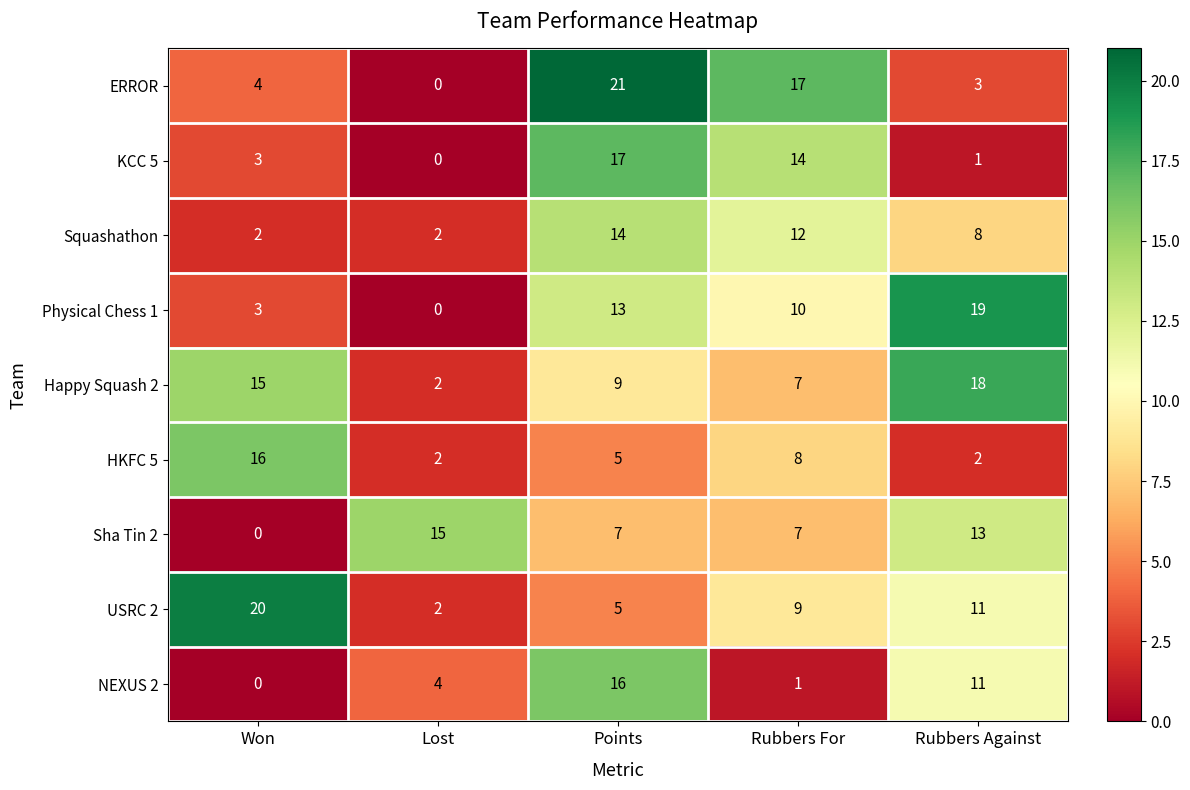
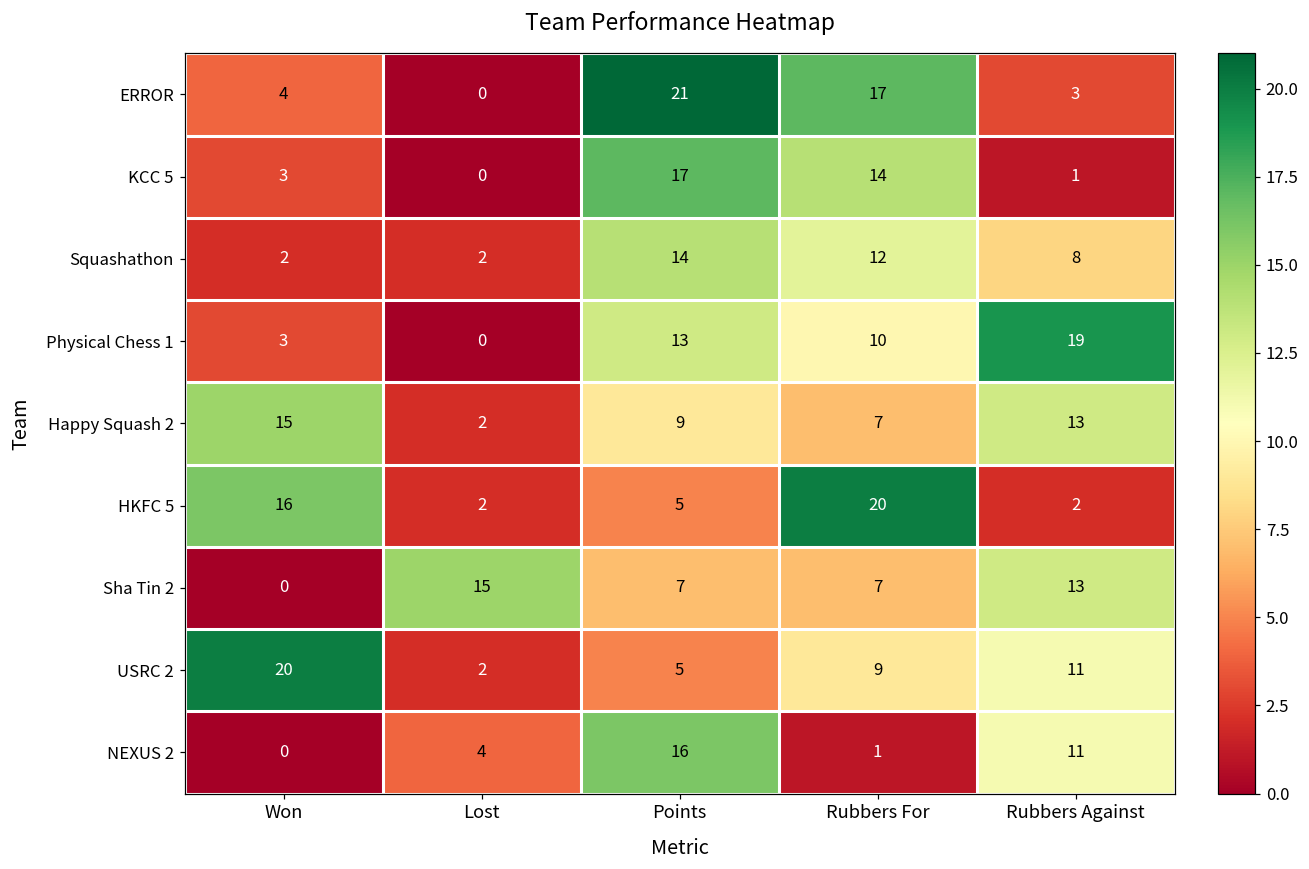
  {
    "ERROR": {
      "Won": 4,
      "Lost": 0,
      "Points": 21,
      "Rubbers For": 17,
      "Rubbers Against": 3
    },
    "KCC 5": {
      "Won": 3,
      "Lost": 0,
      "Points": 17,
      "Rubbers For": 14,
      "Rubbers Against": 1
    },
    "Squashathon": {
      "Won": 2,
      "Lost": 2,
      "Points": 14,
      "Rubbers For": 12,
      "Rubbers Against": 8
    },
    "Physical Chess 1": {
      "Won": 3,
      "Lost": 0,
      "Points": 13,
      "Rubbers For": 10,
      "Rubbers Against": 19
    },
    "Happy Squash 2": {
      "Won": 15,
      "Lost": 2,
      "Points": 9,
      "Rubbers For": 7,
-     "Rubbers Against": 18
+     "Rubbers Against": 13
    },
    "HKFC 5": {
      "Won": 16,
      "Lost": 2,
      "Points": 5,
-     "Rubbers For": 8,
+     "Rubbers For": 20,
      "Rubbers Against": 2
    },
    "Sha Tin 2": {
      "Won": 0,
      "Lost": 15,
      "Points": 7,
      "Rubbers For": 7,
      "Rubbers Against": 13
    },
    "USRC 2": {
      "Won": 20,
      "Lost": 2,
      "Points": 5,
      "Rubbers For": 9,
      "Rubbers Against": 11
    },
    "NEXUS 2": {
      "Won": 0,
      "Lost": 4,
      "Points": 16,
      "Rubbers For": 1,
      "Rubbers Against": 11
    }
  }
